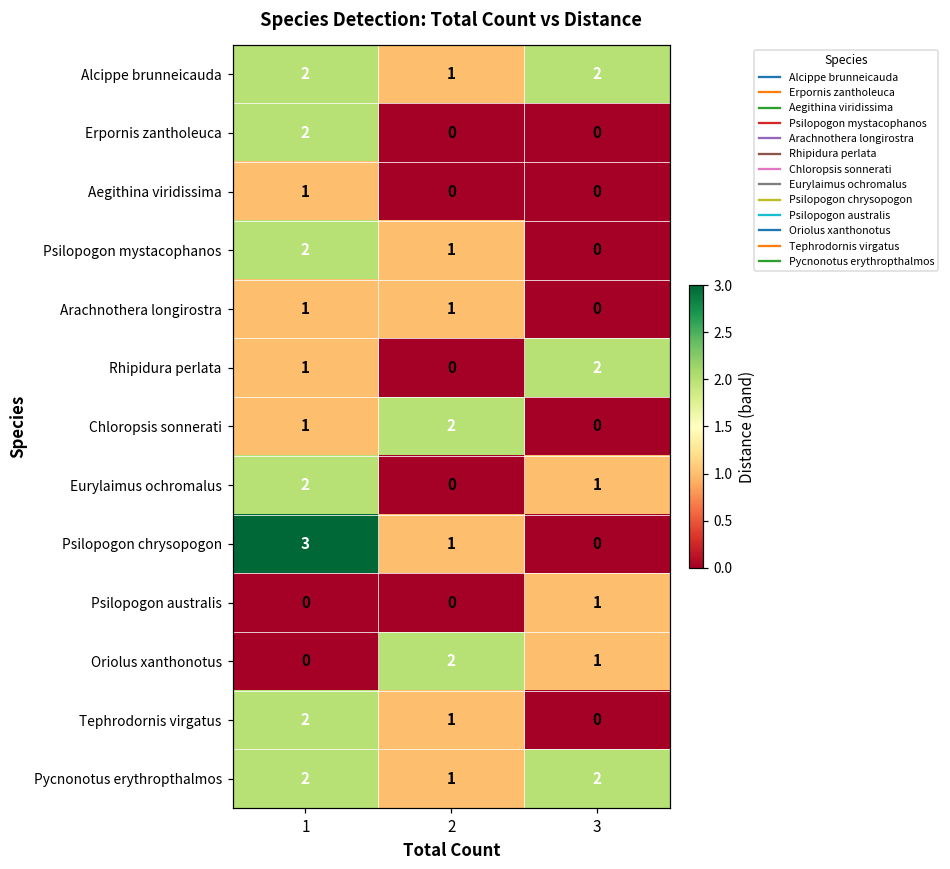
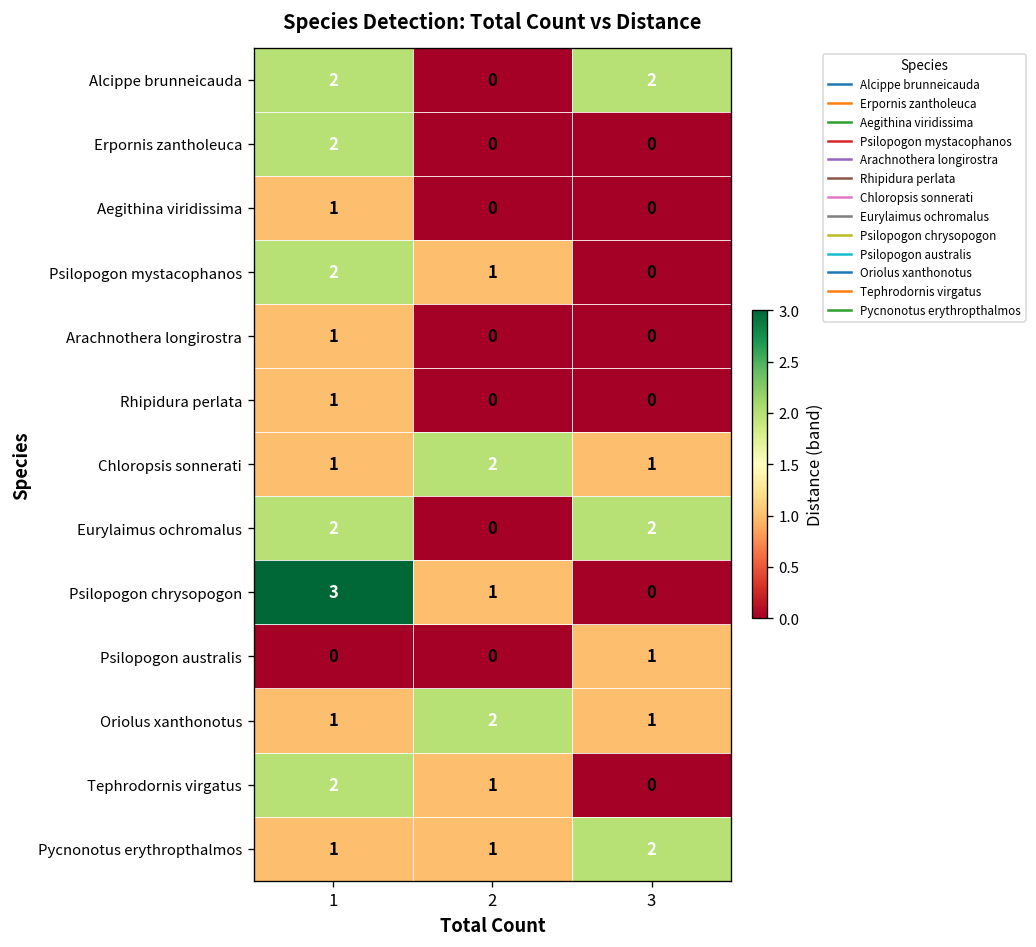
  {
    "Alcippe brunneicauda": {
      "1": 2,
-     "2": 1,
+     "2": 0,
      "3": 2
    },
    "Erpornis zantholeuca": {
      "1": 2,
      "2": 0,
      "3": 0
    },
    "Aegithina viridissima": {
      "1": 1,
      "2": 0,
      "3": 0
    },
    "Psilopogon mystacophanos": {
      "1": 2,
      "2": 1,
      "3": 0
    },
    "Arachnothera longirostra": {
      "1": 1,
-     "2": 1,
+     "2": 0,
      "3": 0
    },
    "Rhipidura perlata": {
      "1": 1,
      "2": 0,
-     "3": 2
+     "3": 0
    },
    "Chloropsis sonnerati": {
      "1": 1,
      "2": 2,
-     "3": 0
+     "3": 1
    },
    "Eurylaimus ochromalus": {
      "1": 2,
      "2": 0,
-     "3": 1
+     "3": 2
    },
    "Psilopogon chrysopogon": {
      "1": 3,
      "2": 1,
      "3": 0
    },
    "Psilopogon australis": {
      "1": 0,
      "2": 0,
      "3": 1
    },
    "Oriolus xanthonotus": {
-     "1": 0,
+     "1": 1,
      "2": 2,
      "3": 1
    },
    "Tephrodornis virgatus": {
      "1": 2,
      "2": 1,
      "3": 0
    },
    "Pycnonotus erythropthalmos": {
-     "1": 2,
+     "1": 1,
      "2": 1,
      "3": 2
    }
  }
